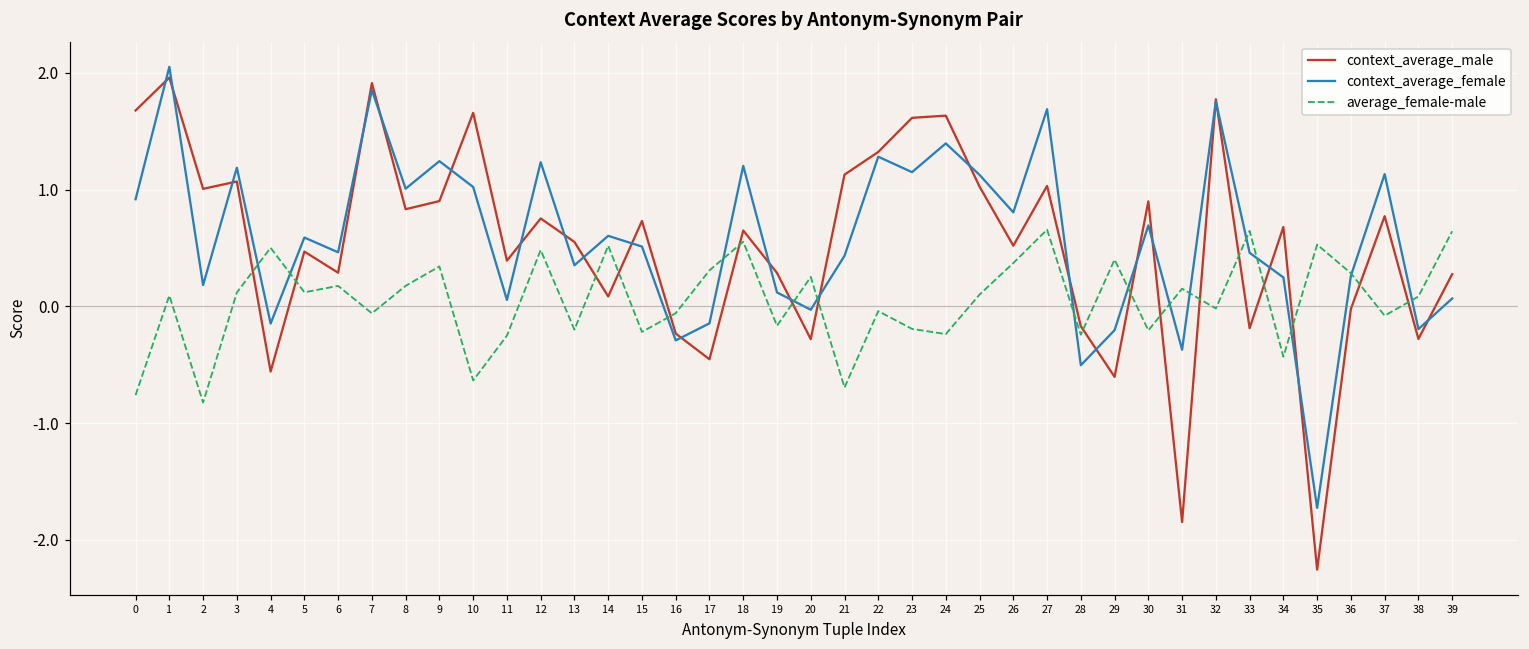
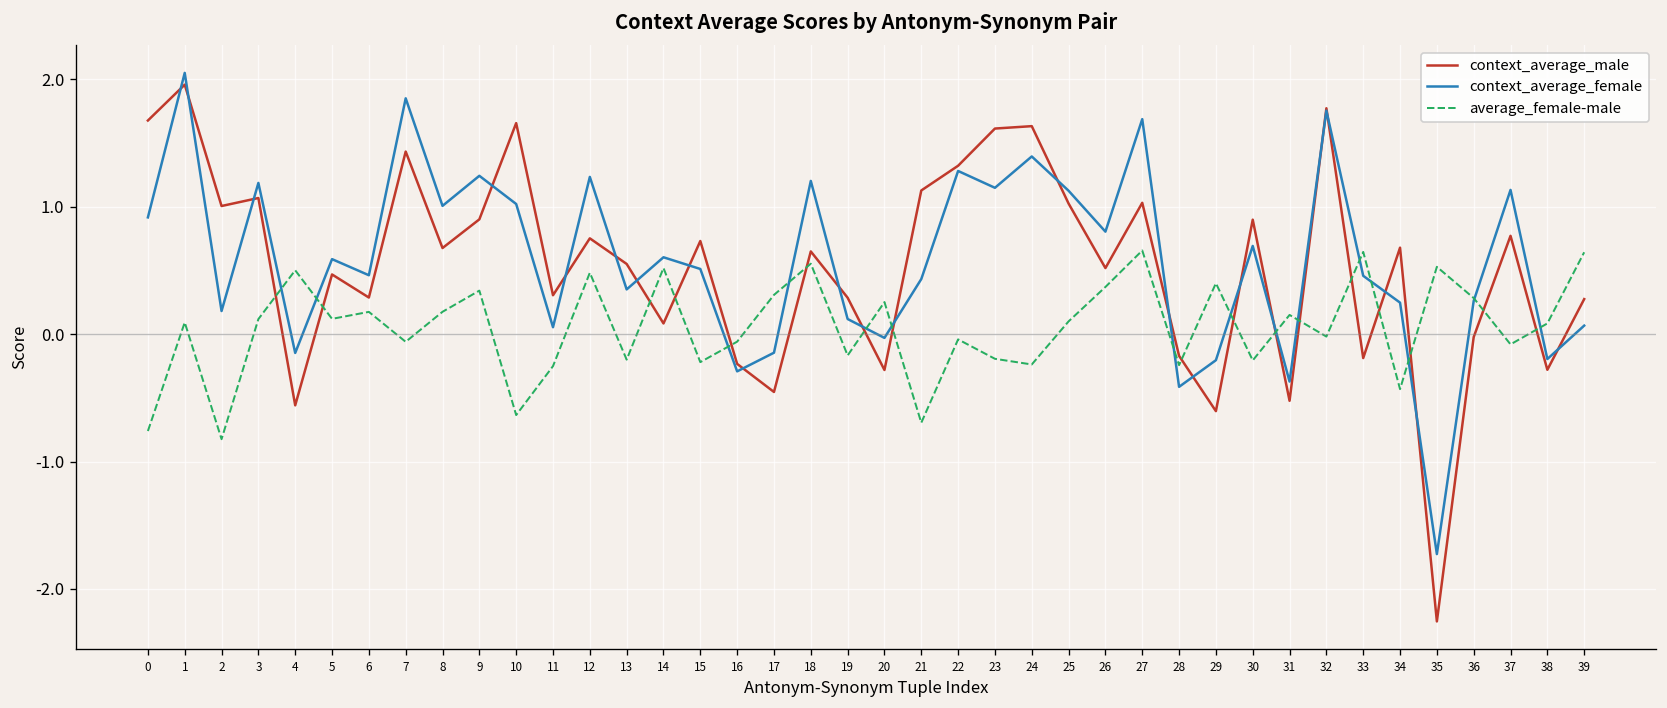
  {
    "context_average_male": {
      "0": 1.68,
      "1": 1.96,
      "2": 1.01,
      "3": 1.07,
      "4": -0.56,
      "5": 0.47,
      "6": 0.29,
-     "7": 1.91,
-     "8": 0.83,
+     "7": 1.43,
+     "8": 0.68,
      "9": 0.90,
      "10": 1.66,
-     "11": 0.39,
+     "11": 0.31,
      "12": 0.75,
      "13": 0.55,
      "14": 0.08,
      "15": 0.73,
      "16": -0.23,
      "17": -0.45,
      "18": 0.65,
      "19": 0.29,
      "20": -0.28,
      "21": 1.13,
      "22": 1.32,
      "23": 1.61,
      "24": 1.63,
      "25": 1.03,
      "26": 0.52,
      "27": 1.03,
      "28": -0.17,
      "29": -0.60,
      "30": 0.90,
-     "31": -1.85,
+     "31": -0.52,
      "33": -0.19,
      "34": 0.68,
      "35": -2.26,
      "36": -0.02,
      "37": 0.77,
      "38": -0.28,
      "39": 0.28
    },
    "context_average_female": {
      "0": 0.92,
      "1": 2.05,
      "2": 0.18,
      "3": 1.19,
      "4": -0.15,
      "5": 0.59,
      "6": 0.46,
      "7": 1.85,
      "8": 1.01,
      "9": 1.24,
      "10": 1.02,
      "11": 0.05,
      "12": 1.23,
      "13": 0.35,
      "14": 0.60,
      "15": 0.51,
      "16": -0.29,
      "17": -0.15,
      "18": 1.20,
      "19": 0.12,
      "20": -0.03,
      "21": 0.43,
      "22": 1.28,
      "23": 1.15,
      "24": 1.40,
      "25": 1.13,
      "26": 0.80,
      "27": 1.69,
-     "28": -0.50,
+     "28": -0.41,
      "29": -0.20,
      "30": 0.69,
      "31": -0.37,
      "33": 0.46,
      "34": 0.25,
      "35": -1.73,
      "37": 1.13,
      "38": -0.20,
      "39": 0.07
    },
    "average_female-male": {
      "0": -0.76,
      "1": 0.09,
      "2": -0.82,
      "3": 0.12,
      "4": 0.50,
      "5": 0.12,
      "6": 0.18,
      "7": -0.06,
      "8": 0.18,
      "9": 0.34,
      "10": -0.64,
      "11": -0.25,
      "12": 0.48,
      "13": -0.20,
      "14": 0.52,
      "15": -0.22,
      "16": -0.06,
      "17": 0.31,
      "18": 0.55,
      "19": -0.17,
      "20": 0.25,
      "21": -0.70,
      "22": -0.04,
      "23": -0.19,
      "24": -0.24,
      "25": 0.10,
      "26": 0.37,
      "27": 0.66,
      "28": -0.24,
      "29": 0.40,
      "30": -0.21,
      "31": 0.15,
      "32": -0.02,
      "33": 0.65,
      "34": -0.43,
      "35": 0.53,
      "37": -0.08,
      "38": 0.08,
      "39": 0.64
    }
  }
